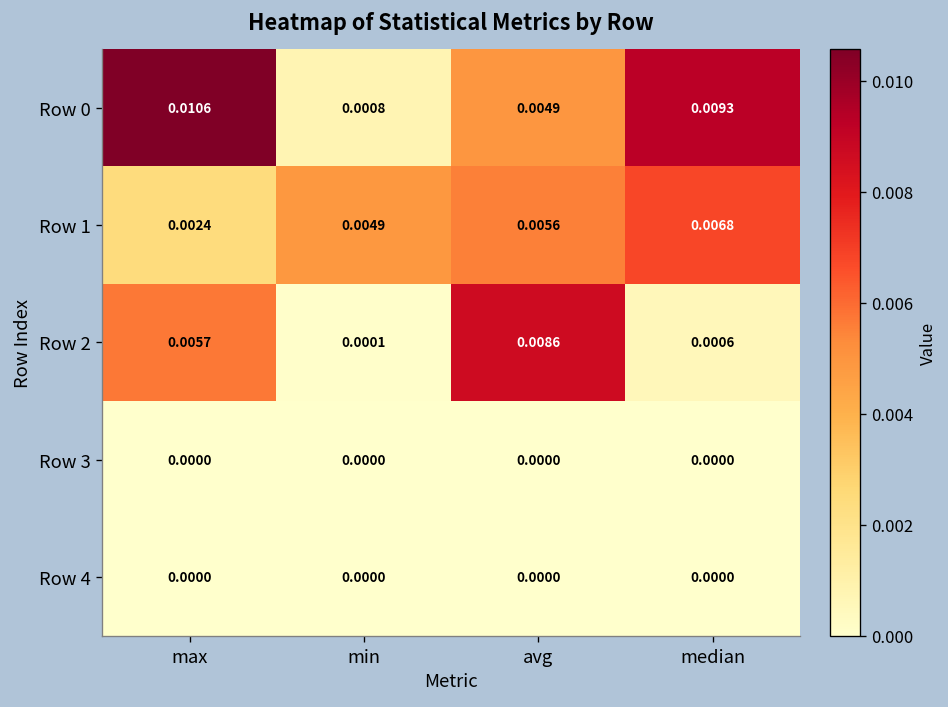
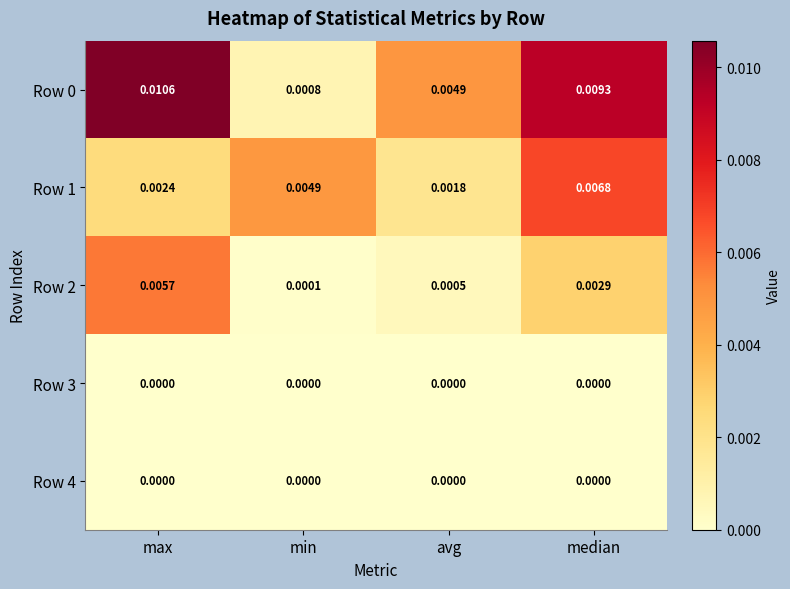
  {
    "Row 0": {
      "max": 0.0106,
      "min": 0.0008,
      "avg": 0.0049,
      "median": 0.0093
    },
    "Row 1": {
      "max": 0.0024,
      "min": 0.0049,
-     "avg": 0.0056,
+     "avg": 0.0018,
      "median": 0.0068
    },
    "Row 2": {
      "max": 0.0057,
      "min": 0.0001,
-     "avg": 0.0086,
-     "median": 0.0006
+     "avg": 0.0005,
+     "median": 0.0029
    },
    "Row 3": {
      "max": 0.0000,
      "min": 0.0000,
      "avg": 0.0000,
      "median": 0.0000
    },
    "Row 4": {
      "max": 0.0000,
      "min": 0.0000,
      "avg": 0.0000,
      "median": 0.0000
    }
  }
